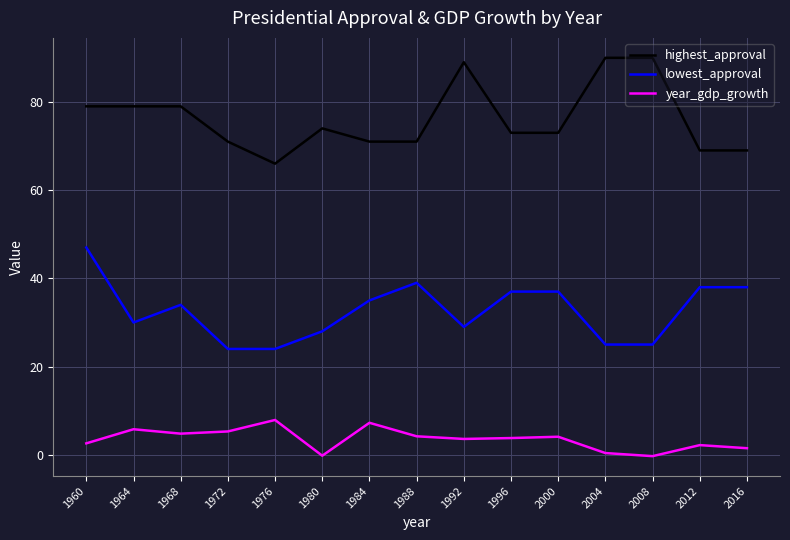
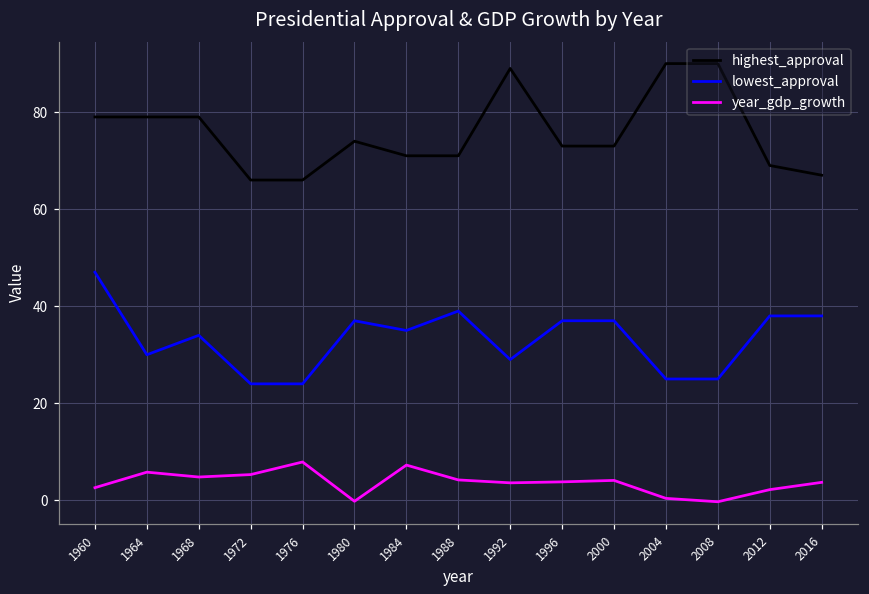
  {
    "highest_approval": {
      "1960": 79,
      "1964": 79,
      "1968": 79,
-     "1972": 71,
+     "1972": 66,
      "1976": 66,
      "1980": 74,
      "1984": 71,
      "1988": 71,
      "1992": 89,
      "1996": 73,
      "2000": 73,
      "2004": 90,
      "2012": 69,
-     "2016": 69
+     "2016": 67
    },
    "lowest_approval": {
      "1960": 47,
      "1964": 30,
      "1968": 34,
      "1972": 24,
      "1976": 24,
-     "1980": 28,
+     "1980": 37,
      "1984": 35,
      "1988": 39,
      "1992": 29,
      "1996": 37,
      "2000": 37,
      "2004": 25,
      "2008": 25,
      "2012": 38,
      "2016": 38
    },
    "year_gdp_growth": {
      "1960": 3,
      "1964": 6,
      "1968": 5,
      "1972": 5,
      "1976": 8,
      "1980": 0,
      "1984": 7,
      "1988": 4,
      "1992": 4,
      "1996": 4,
      "2000": 4,
      "2004": 0,
      "2008": 0,
      "2012": 2,
-     "2016": 2
+     "2016": 4
    }
  }
